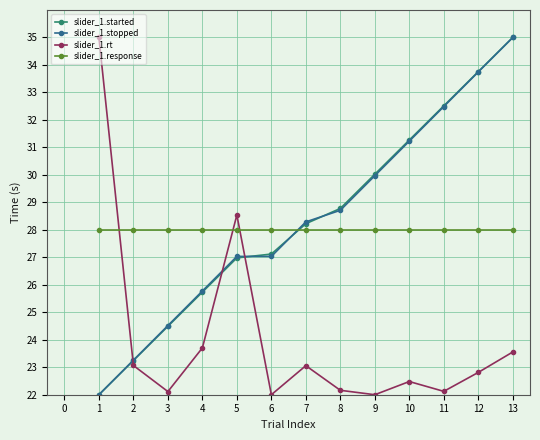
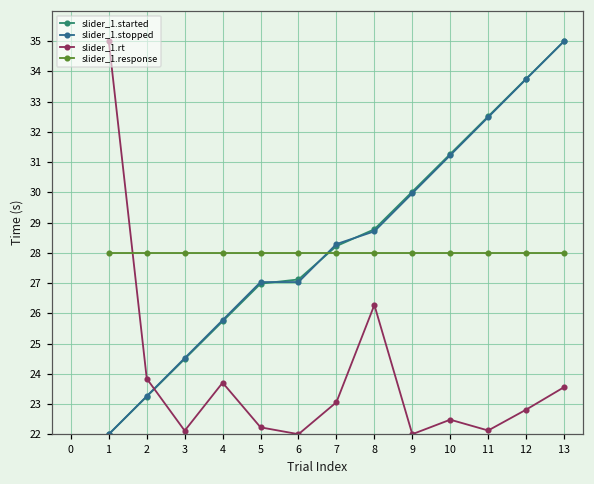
  {
    "slider_1.rt": {
-     "2": 23.1,
+     "2": 23.8,
      "3": 22.1,
      "4": 23.7,
-     "5": 28.5,
+     "5": 22.2,
      "6": 22.0,
      "7": 23.1,
-     "8": 22.2,
+     "8": 26.3,
      "9": 22.0,
      "10": 22.5,
      "11": 22.1,
      "12": 22.8,
      "13": 23.6
    },
    "slider_1.response": {
      "1": 28.0,
      "2": 28.0,
      "3": 28.0,
      "4": 28.0,
      "5": 28.0,
      "6": 28.0,
      "7": 28.0,
      "8": 28.0,
      "9": 28.0,
      "10": 28.0,
      "11": 28.0,
      "12": 28.0,
      "13": 28.0
    }
  }
